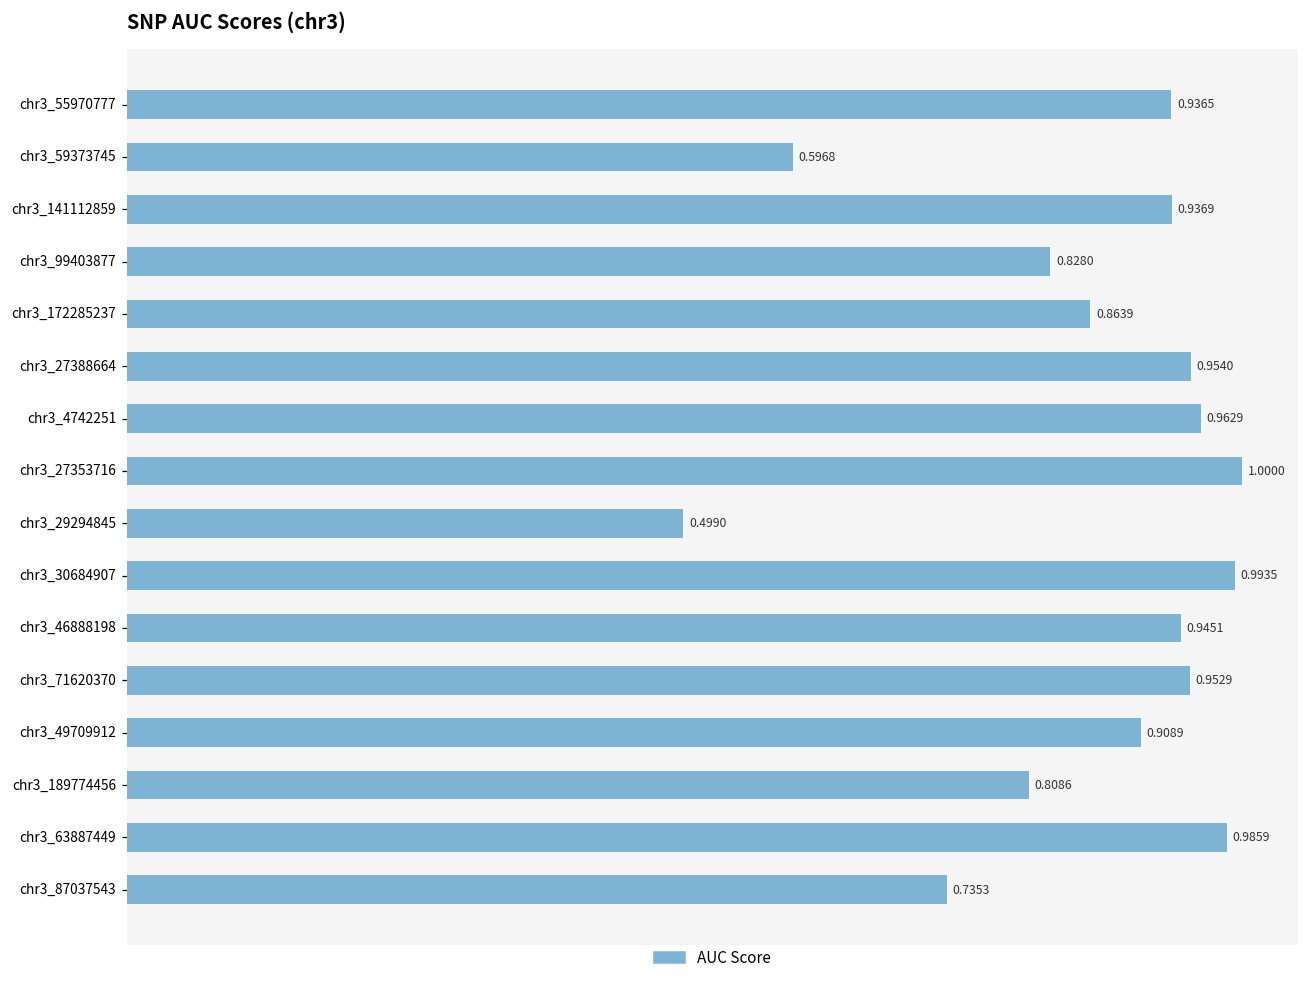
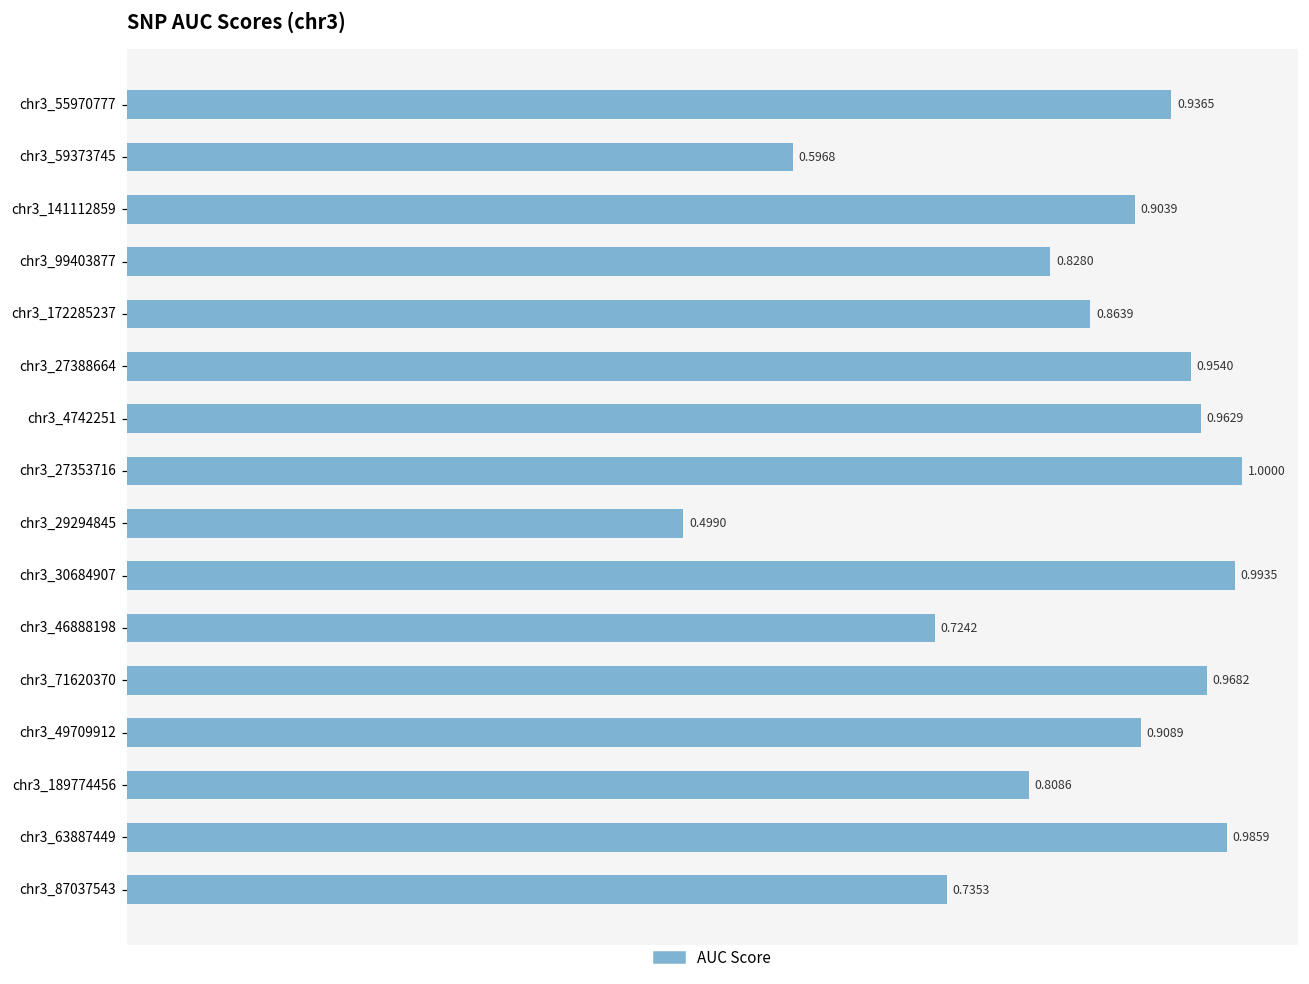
  {
    "chr3_55970777": 0.9365,
    "chr3_59373745": 0.5968,
-   "chr3_141112859": 0.9369,
+   "chr3_141112859": 0.9039,
    "chr3_99403877": 0.8280,
    "chr3_172285237": 0.8639,
    "chr3_27388664": 0.9540,
    "chr3_4742251": 0.9629,
    "chr3_27353716": 1.0000,
    "chr3_29294845": 0.4990,
    "chr3_30684907": 0.9935,
-   "chr3_46888198": 0.9451,
-   "chr3_71620370": 0.9529,
+   "chr3_46888198": 0.7242,
+   "chr3_71620370": 0.9682,
    "chr3_49709912": 0.9089,
    "chr3_189774456": 0.8086,
    "chr3_63887449": 0.9859,
    "chr3_87037543": 0.7353
  }
